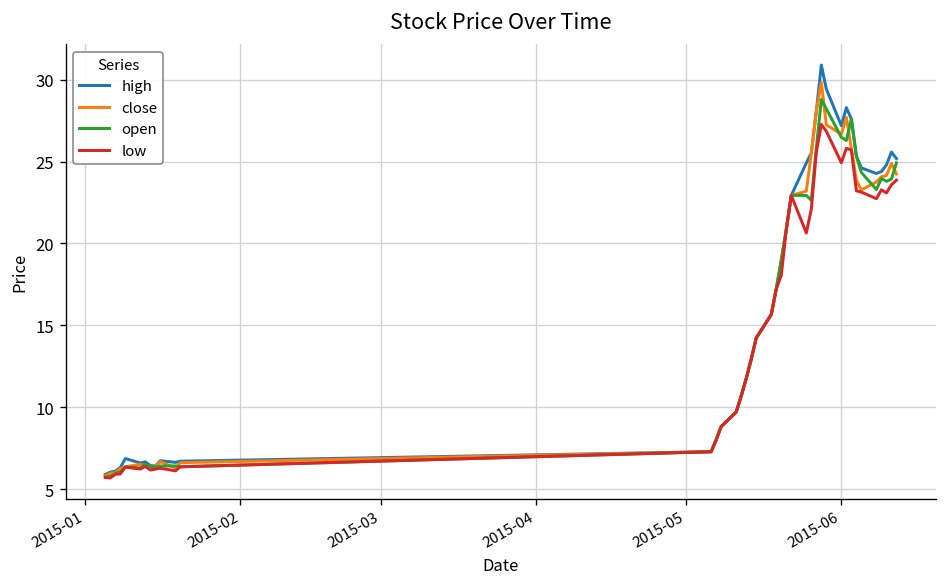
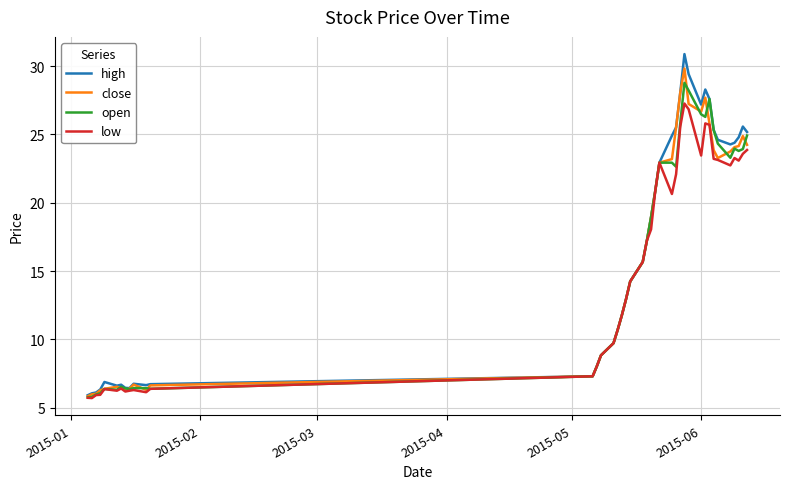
  {
    "high": {
      "2015-06": 27.2
    },
    "close": {
      "2015-06": 26.7
    },
    "open": {
      "2015-06": 26.5
    },
    "low": {
-     "2015-06": 24.9
+     "2015-06": 23.5
    }
  }
